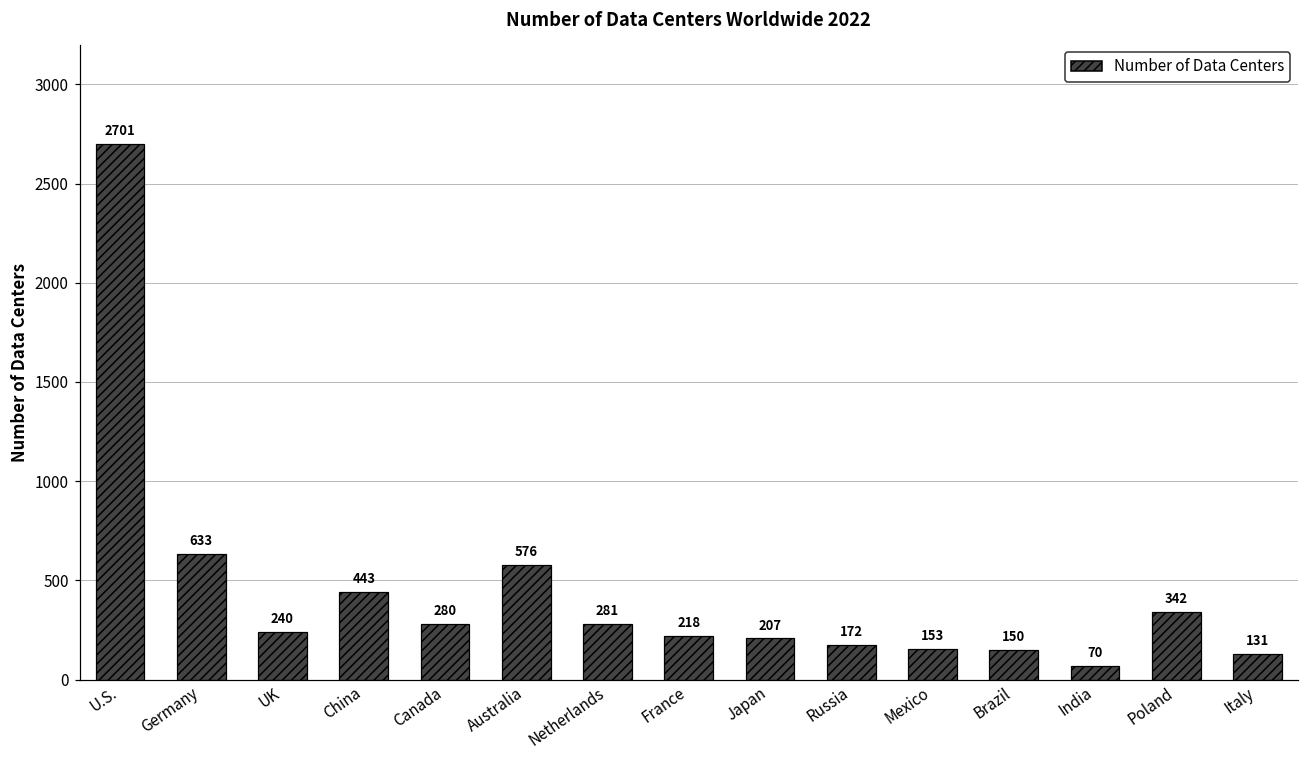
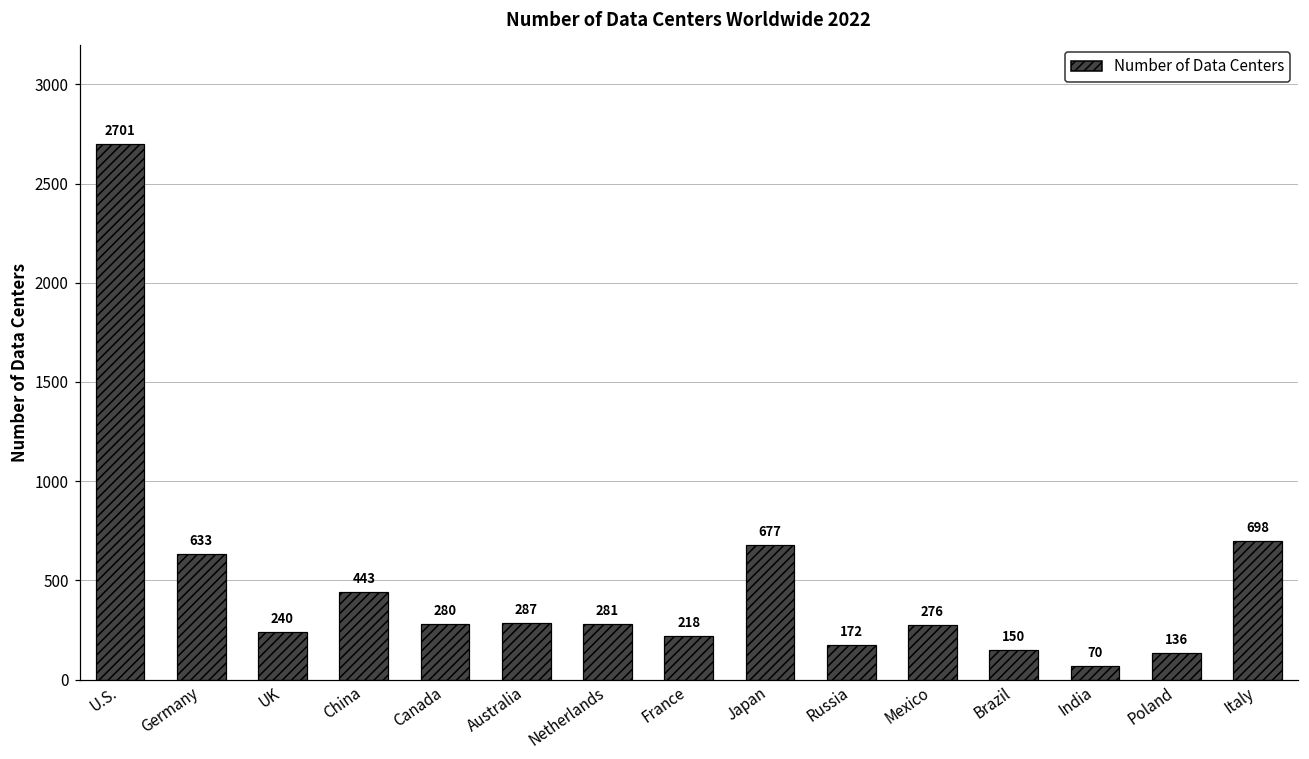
  {
    "U.S.": 2701,
    "Germany": 633,
    "UK": 240,
    "China": 443,
    "Canada": 280,
-   "Australia": 576,
+   "Australia": 287,
    "Netherlands": 281,
    "France": 218,
-   "Japan": 207,
+   "Japan": 677,
    "Russia": 172,
-   "Mexico": 153,
+   "Mexico": 276,
    "Brazil": 150,
    "India": 70,
-   "Poland": 342,
-   "Italy": 131
+   "Poland": 136,
+   "Italy": 698
  }
